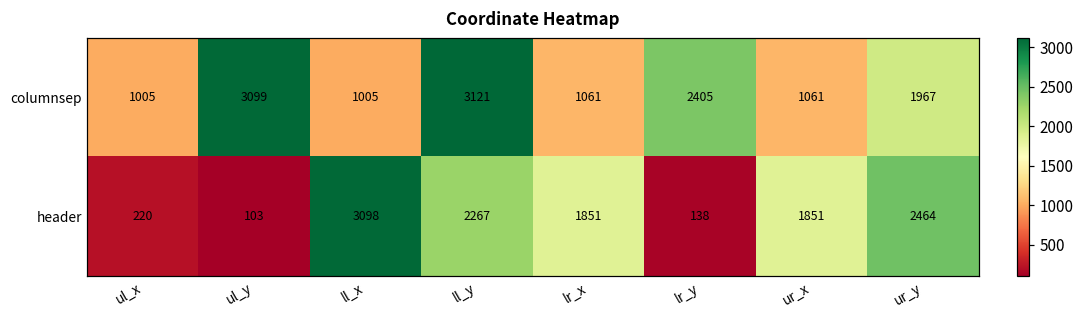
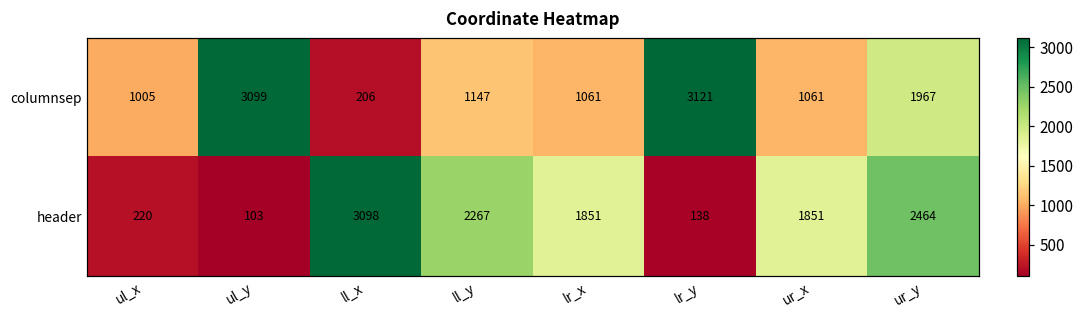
  {
    "columnsep": {
      "ul_x": 1005,
      "ul_y": 3099,
-     "ll_x": 1005,
-     "ll_y": 3121,
+     "ll_x": 206,
+     "ll_y": 1147,
      "lr_x": 1061,
-     "lr_y": 2405,
+     "lr_y": 3121,
      "ur_x": 1061,
      "ur_y": 1967
    },
    "header": {
      "ul_x": 220,
      "ul_y": 103,
      "ll_x": 3098,
      "ll_y": 2267,
      "lr_x": 1851,
      "lr_y": 138,
      "ur_x": 1851,
      "ur_y": 2464
    }
  }
